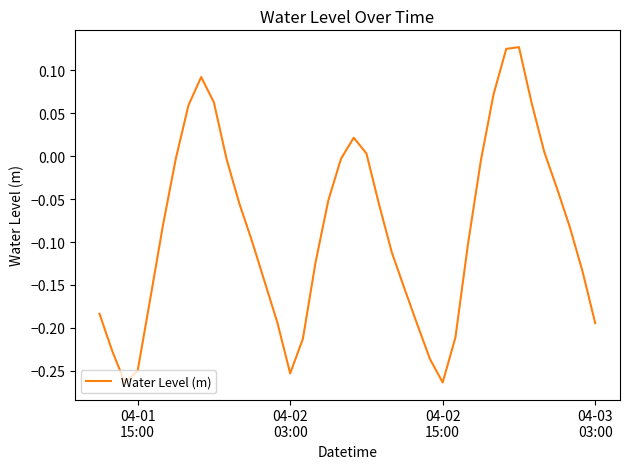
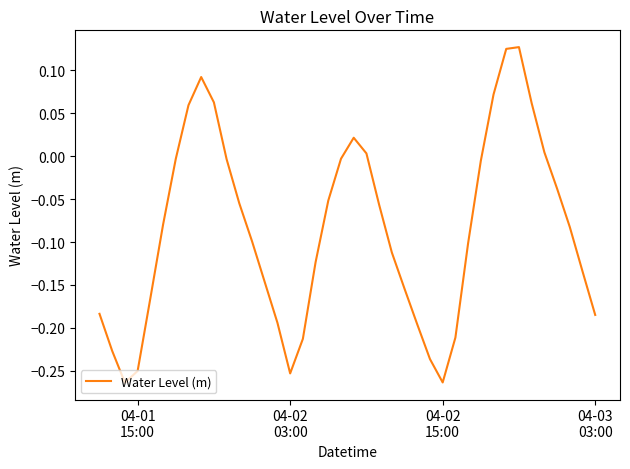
  {
    "04-02 03:00": -0.25,
    "04-02 15:00": -0.26,
-   "04-03 03:00": -0.19
+   "04-03 03:00": -0.18
  }
